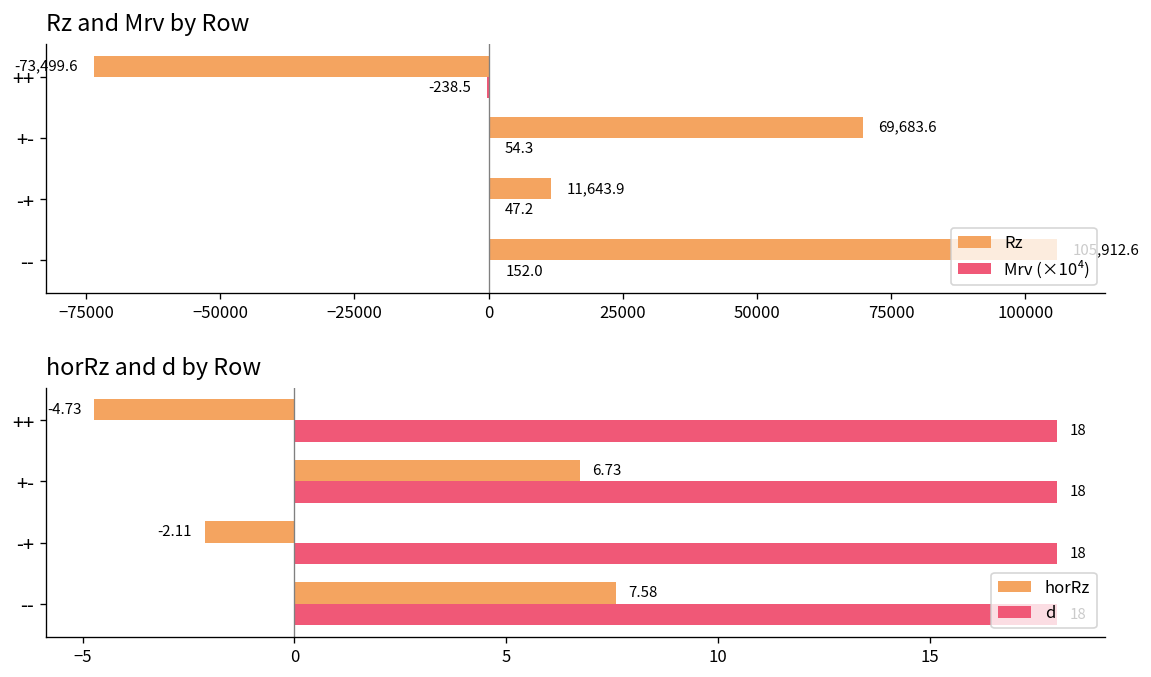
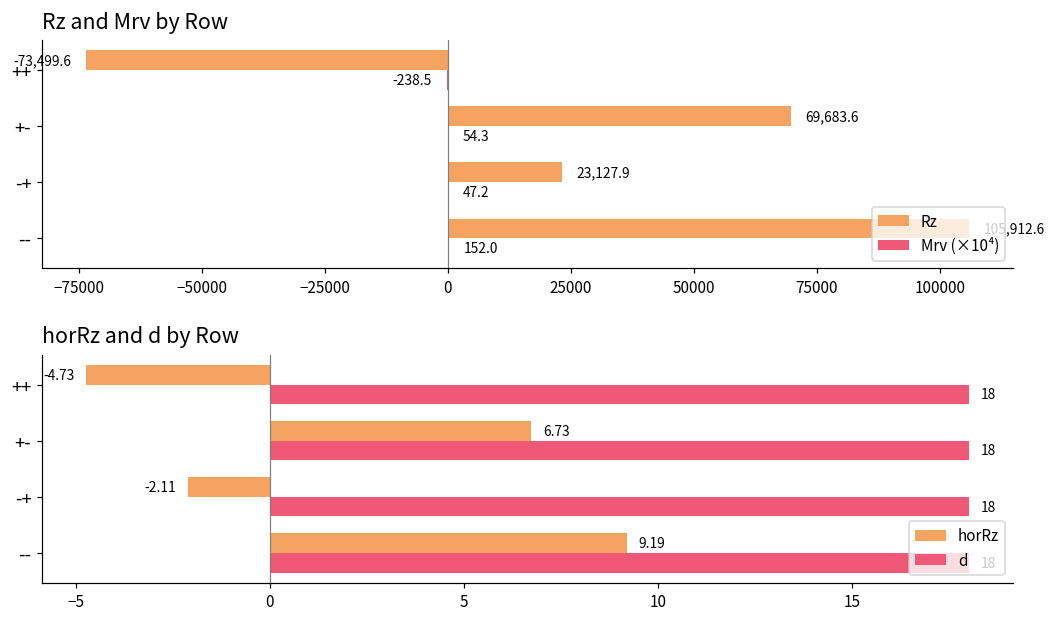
  {
    "Rz and Mrv by Row": {
      "Rz": {
        "++": "-73,499.6",
        "+-": "69,683.6",
-       "-+": "11,643.9"
+       "-+": "23,127.9"
      },
      "Mrv (×10⁴)": {
        "++": "-238.5",
        "+-": "54.3",
        "-+": "47.2",
        "--": "152.0"
      }
    },
    "horRz and d by Row": {
      "horRz": {
        "++": "-4.73",
        "+-": "6.73",
        "-+": "-2.11",
-       "--": "7.58"
+       "--": "9.19"
      },
      "d": {
        "++": "18",
        "+-": "18",
        "-+": "18"
      }
    }
  }
